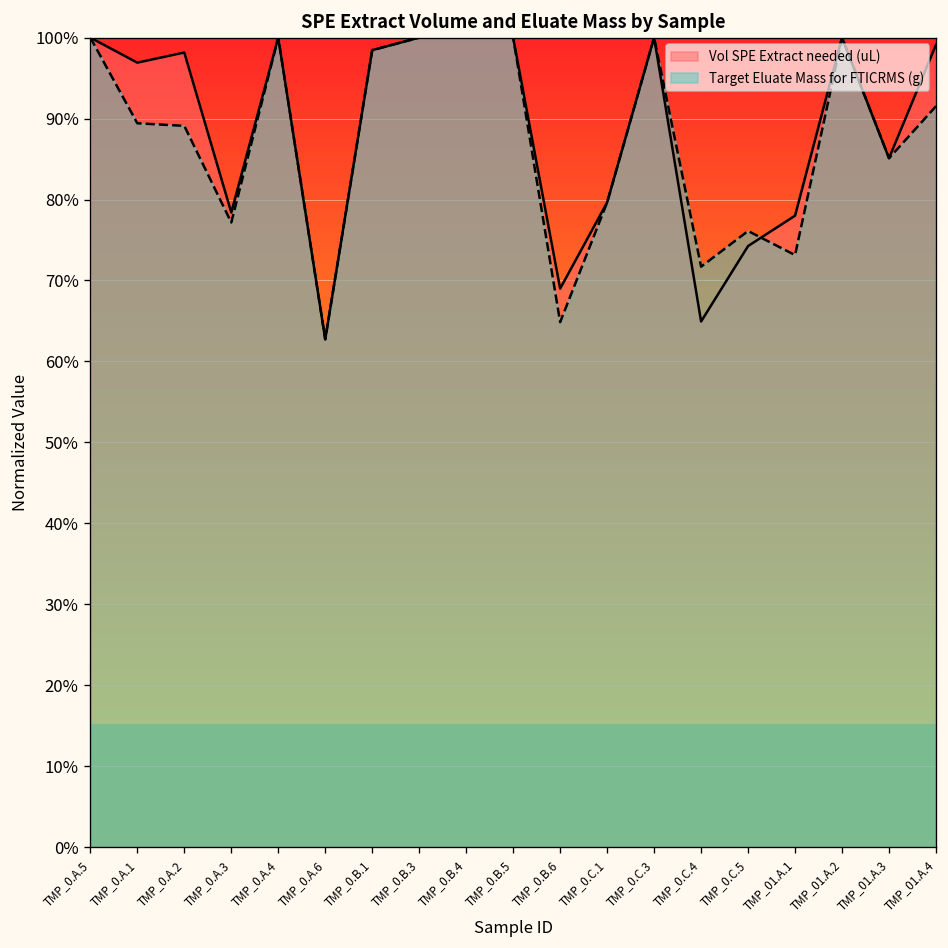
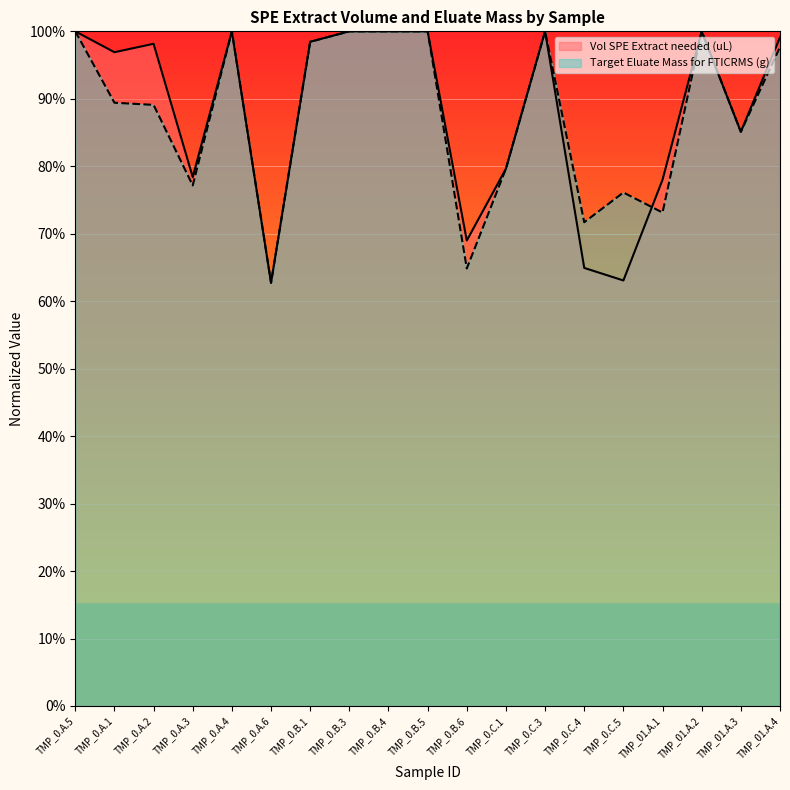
  {
    "Vol SPE Extract needed (uL)": {
      "TMP_0.A.1": "97%",
      "TMP_0.A.2": "98%",
      "TMP_0.A.3": "78%",
      "TMP_0.B.6": "69%",
      "TMP_0.C.4": "65%",
-     "TMP_0.C.5": "74%",
+     "TMP_0.C.5": "63%",
      "TMP_01.A.1": "78%",
      "TMP_01.A.4": "99%"
    },
    "Target Eluate Mass for FTICRMS (g)": {
      "TMP_0.A.1": "89%",
      "TMP_0.A.2": "89%",
      "TMP_0.A.3": "77%",
      "TMP_0.B.6": "65%",
      "TMP_0.C.4": "72%",
      "TMP_0.C.5": "76%",
      "TMP_01.A.1": "73%",
-     "TMP_01.A.4": "92%"
+     "TMP_01.A.4": "98%"
    }
  }
